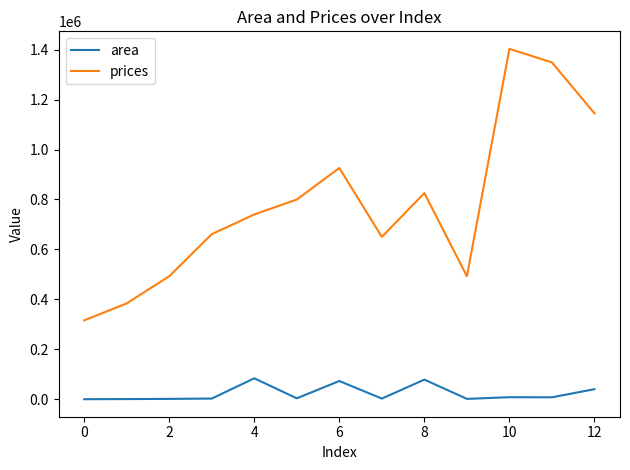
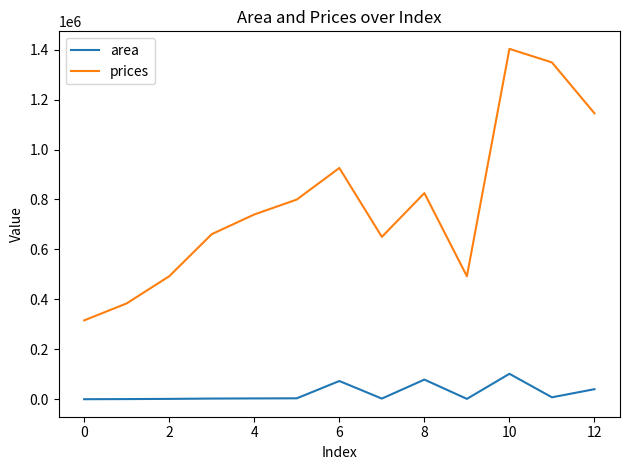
  {
    "area": {
      "0": 0,
      "2": 0,
-     "4": 80000,
+     "4": 0,
      "6": 70000,
      "8": 80000,
-     "10": 10000,
+     "10": 100000,
      "12": 40000
    },
    "prices": {
      "0": 320000,
      "2": 490000,
      "4": 740000,
      "6": 930000,
      "8": 830000,
      "10": 1400000,
      "12": 1140000
    }
  }
